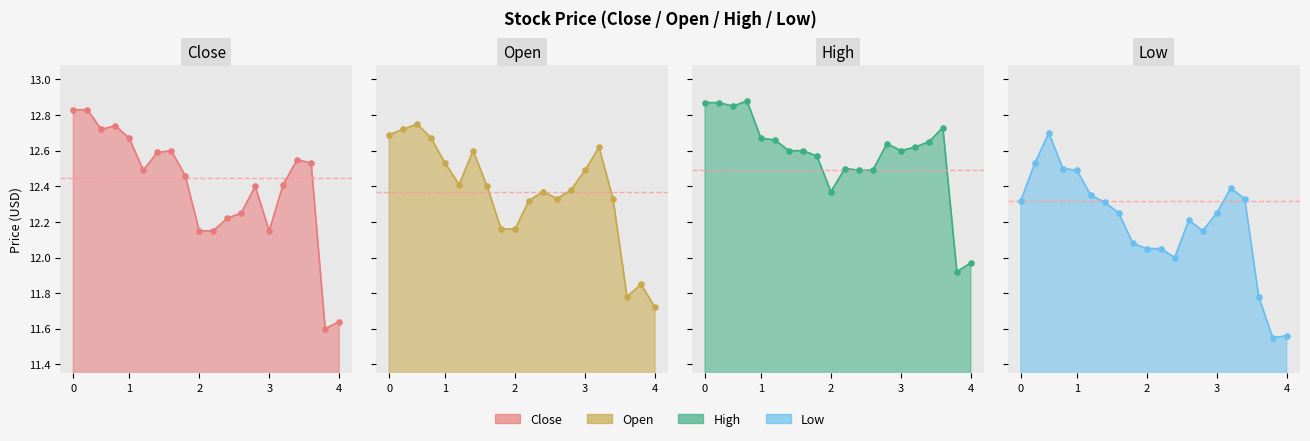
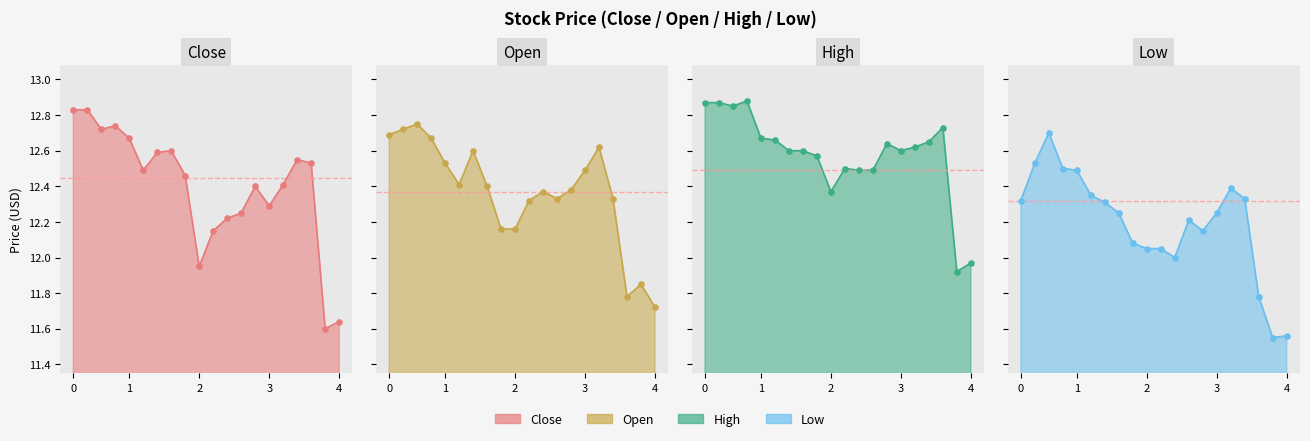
  {
    "Close": {
      "0": 12.83,
      "1": 12.67,
-     "2": 12.15,
-     "3": 12.15,
+     "2": 11.95,
+     "3": 12.29,
      "4": 11.64
    }
  }
